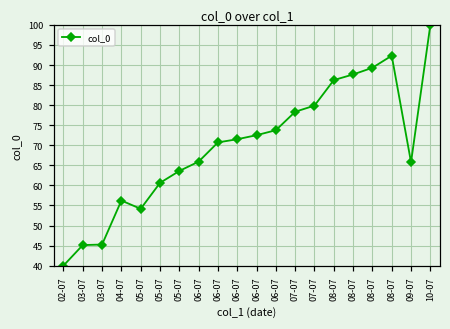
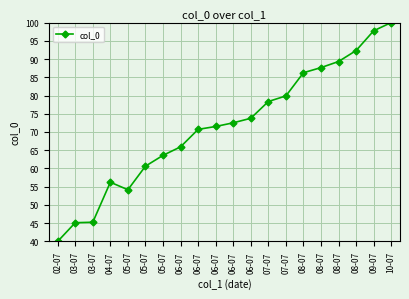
  {
    "02-07": 40,
    "04-07": 56,
-   "09-07": 66,
+   "09-07": 98,
    "10-07": 100
  }
